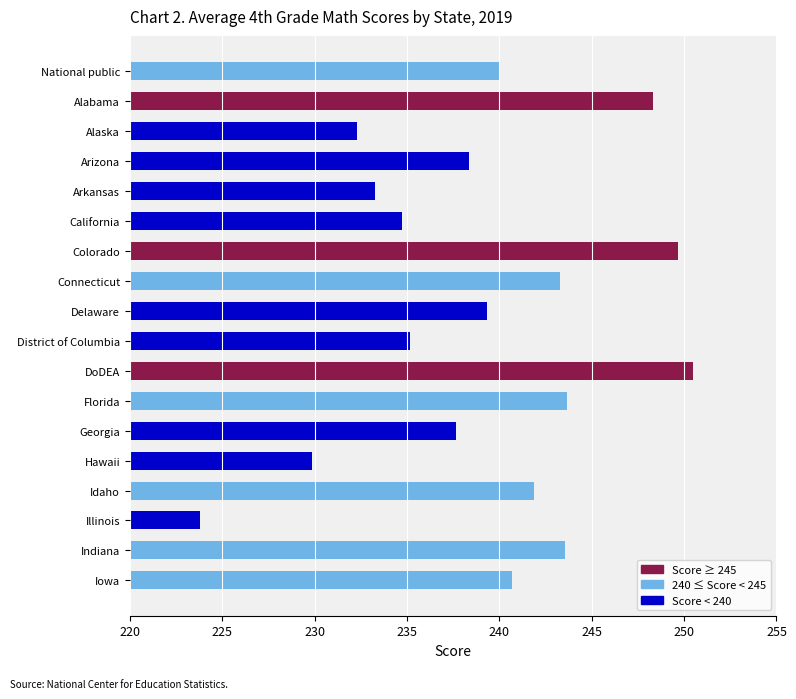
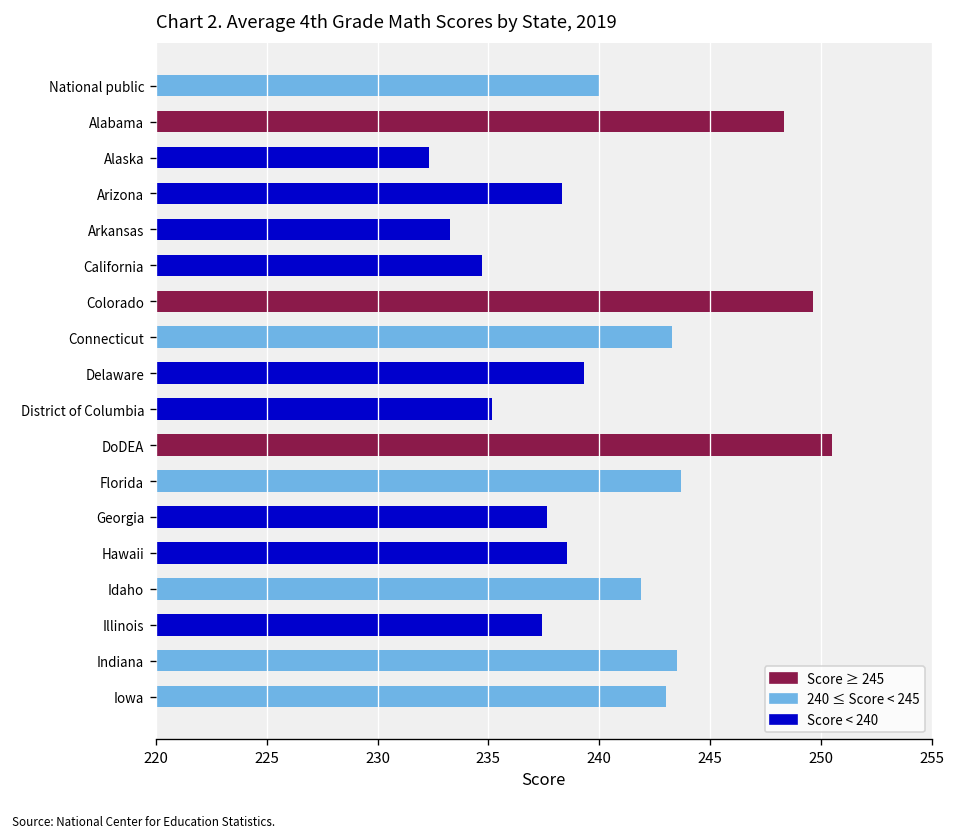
  {
    "National public": 240.0,
    "Alabama": 248.3,
    "Alaska": 232.3,
    "Arizona": 238.3,
    "Arkansas": 233.3,
    "California": 234.7,
    "Colorado": 249.7,
    "Connecticut": 243.3,
    "Delaware": 239.3,
    "District of Columbia": 235.2,
    "DoDEA": 250.5,
    "Florida": 243.7,
    "Georgia": 237.6,
-   "Hawaii": 229.9,
+   "Hawaii": 238.6,
    "Idaho": 241.9,
-   "Illinois": 223.8,
+   "Illinois": 237.4,
    "Indiana": 243.5,
-   "Iowa": 240.7
+   "Iowa": 243.0
  }
